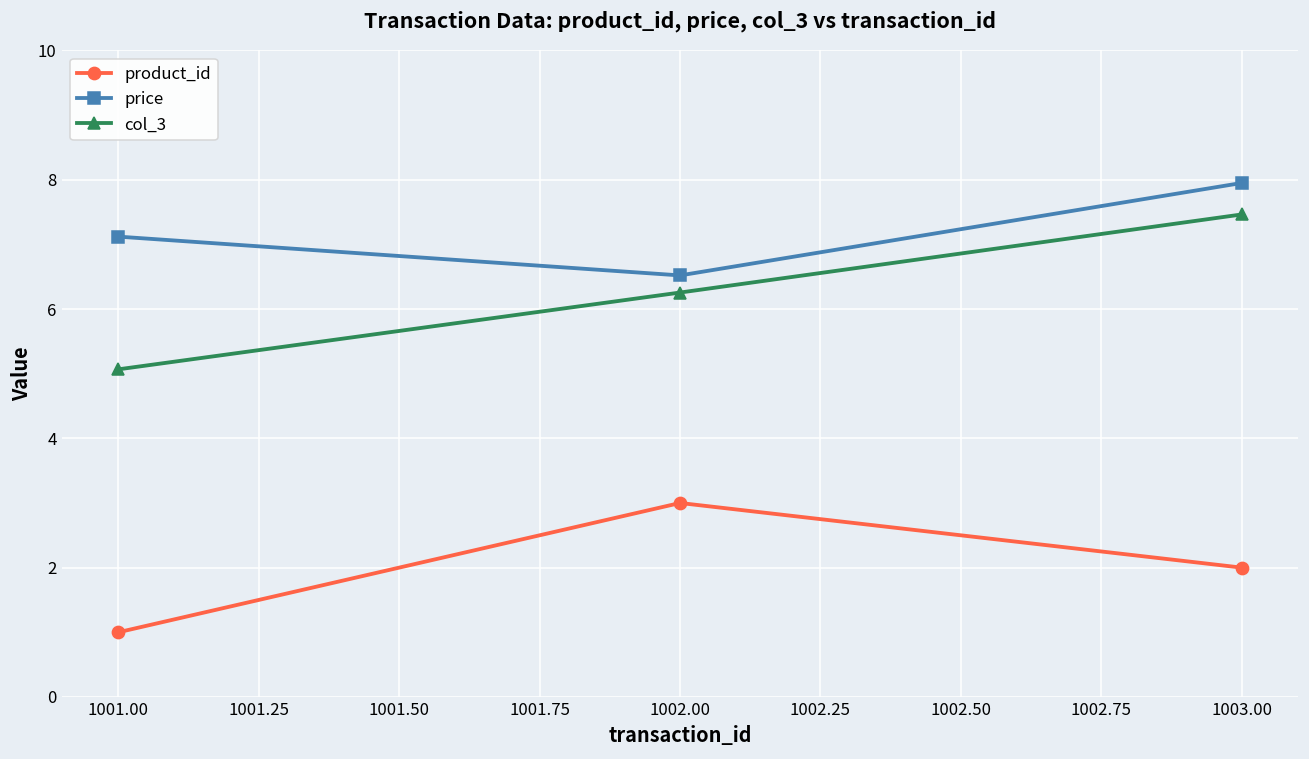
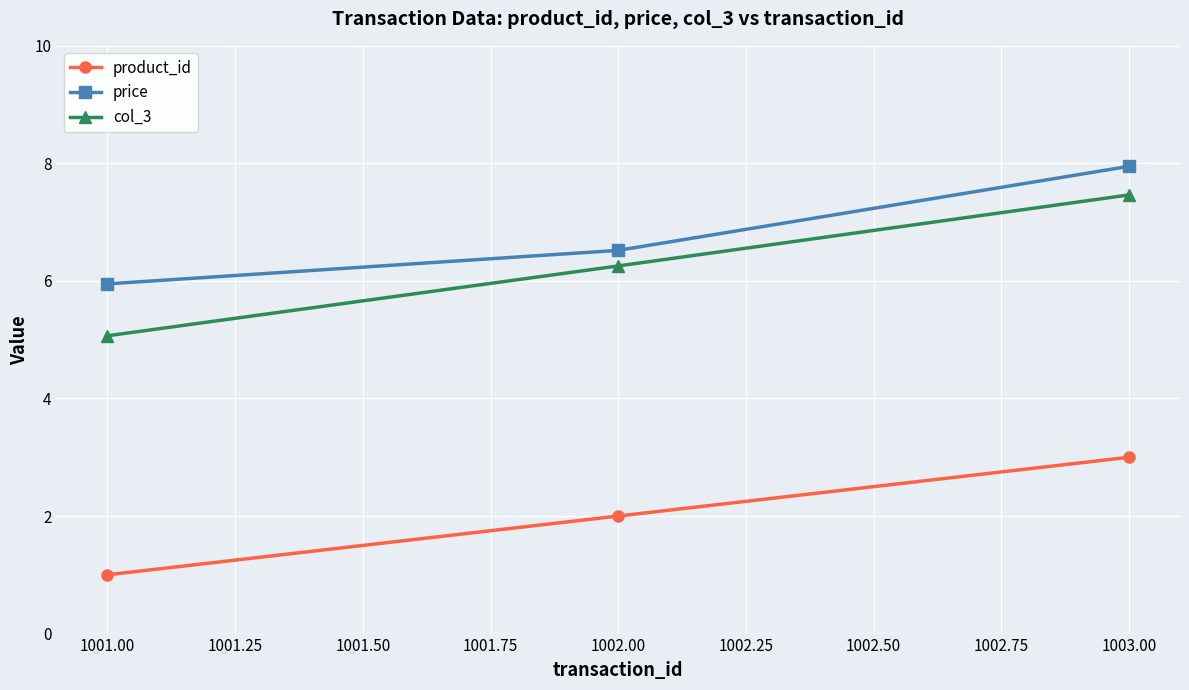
  {
    "product_id": {
      "1001.00": 1,
-     "1002.00": 3,
-     "1003.00": 2
+     "1002.00": 2,
+     "1003.00": 3
    },
    "price": {
-     "1001.00": 7.1,
+     "1001.00": 6.0,
      "1002.00": 6.5,
      "1003.00": 8.0
    },
    "col_3": {
      "1001.00": 5.1,
      "1002.00": 6.3,
      "1003.00": 7.5
    }
  }
